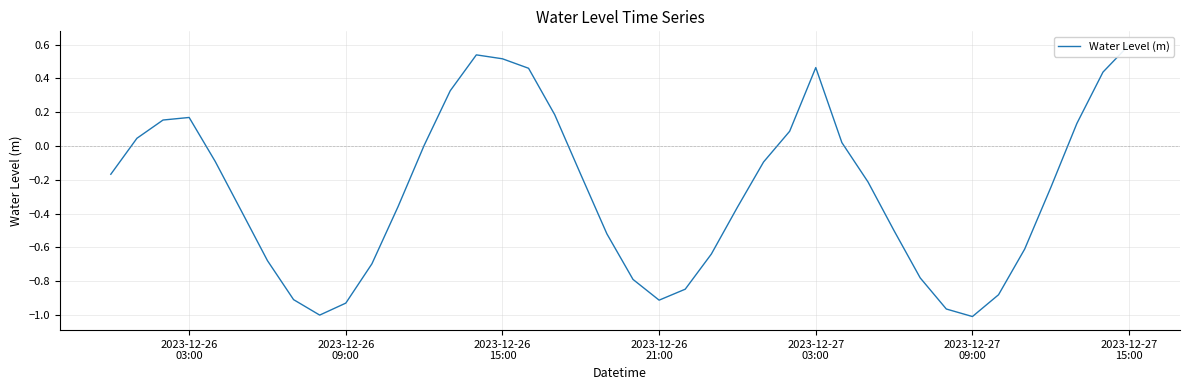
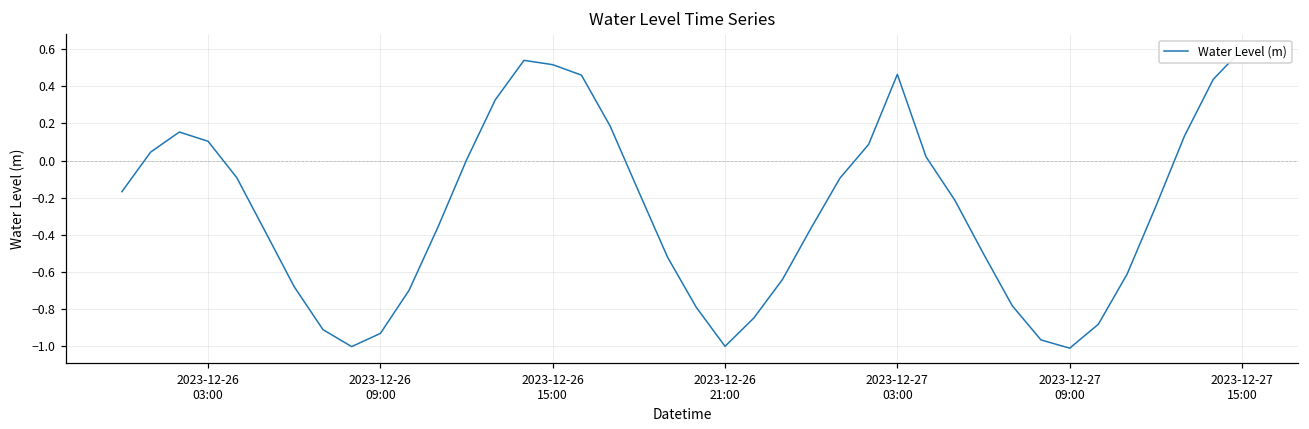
  {
-   "2023-12-26 03:00": 0.17,
+   "2023-12-26 03:00": 0.10,
    "2023-12-26 09:00": -0.93,
    "2023-12-26 15:00": 0.52,
-   "2023-12-26 21:00": -0.91,
+   "2023-12-26 21:00": -1.00,
    "2023-12-27 03:00": 0.46,
    "2023-12-27 09:00": -1.01
  }
